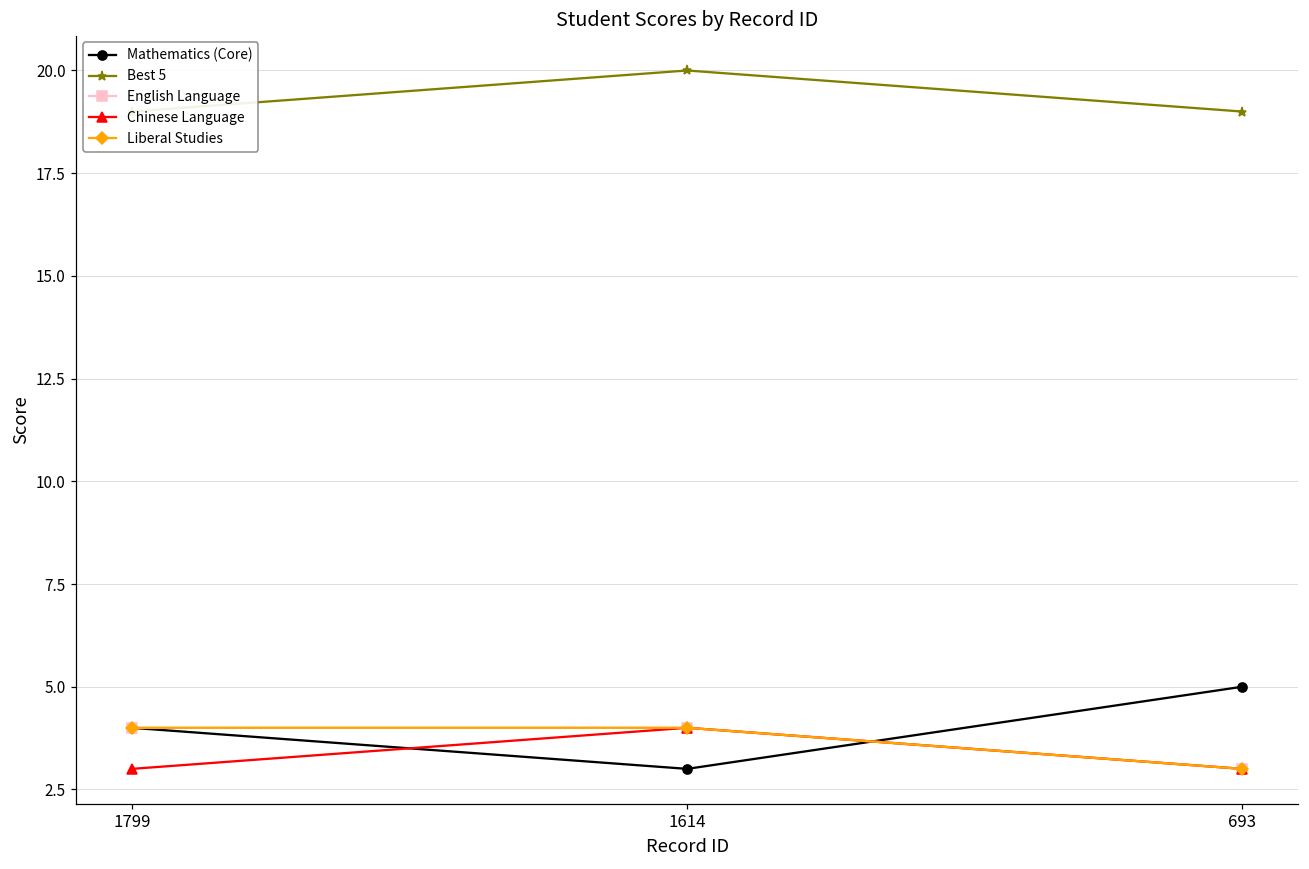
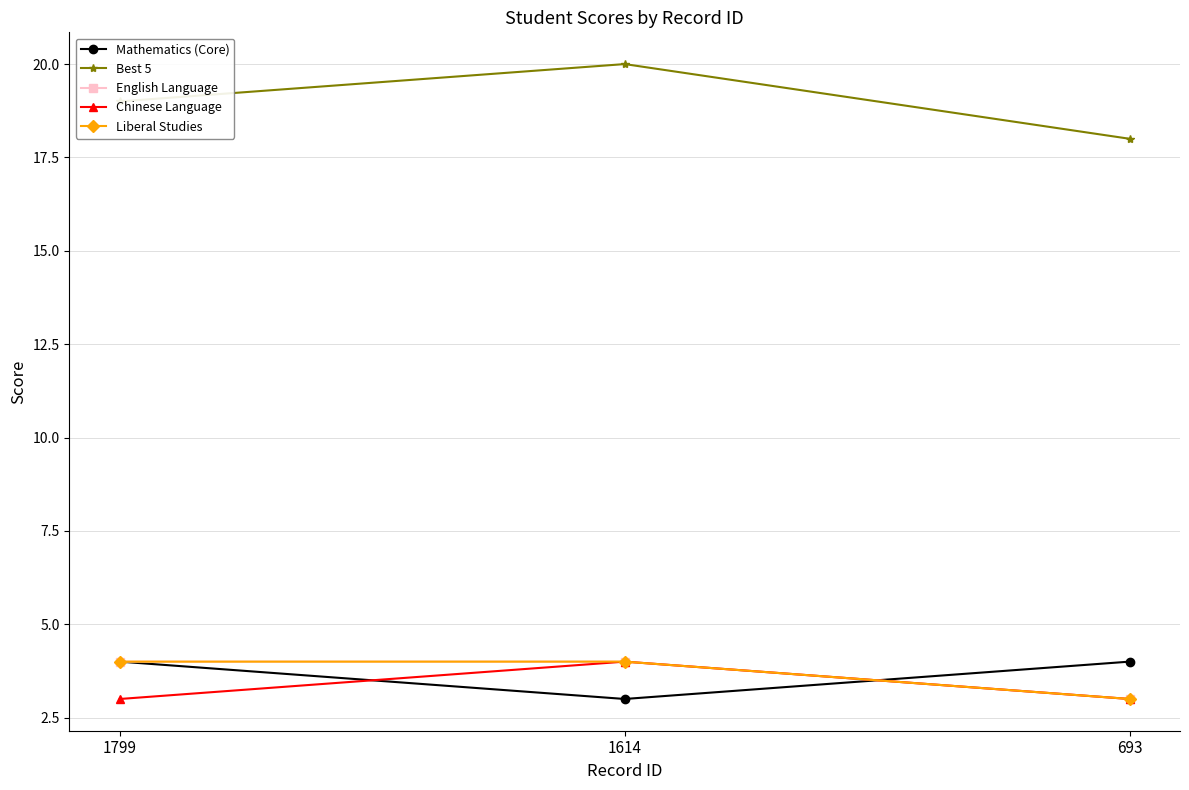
  {
    "Mathematics (Core)": {
      "1614": 3,
-     "693": 5
+     "693": 4
    },
    "Best 5": {
      "1614": 20,
-     "693": 19
+     "693": 18
    },
    "Chinese Language": {
      "1799": 3
    }
  }
